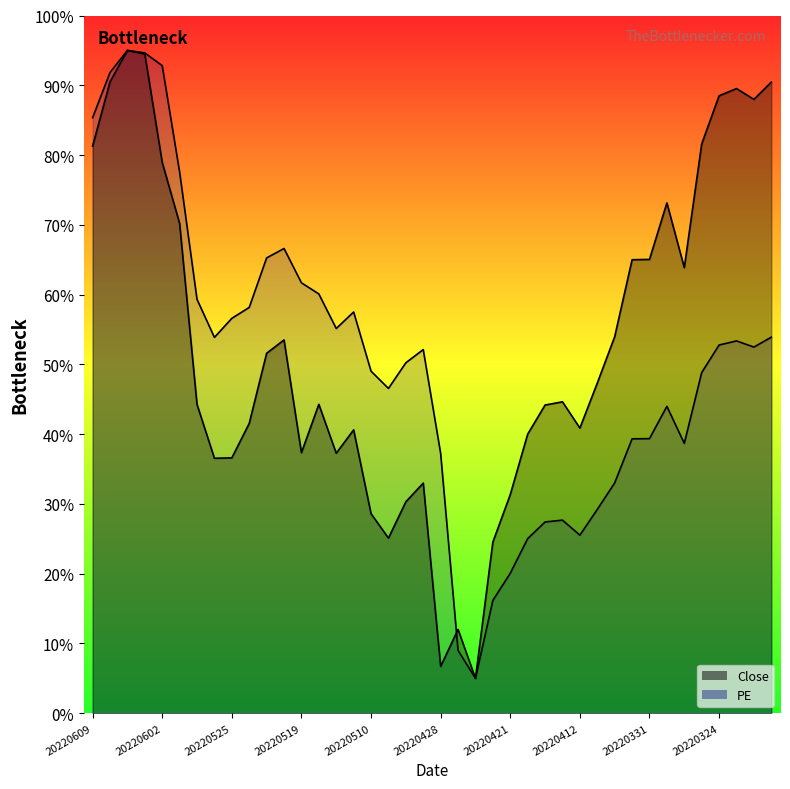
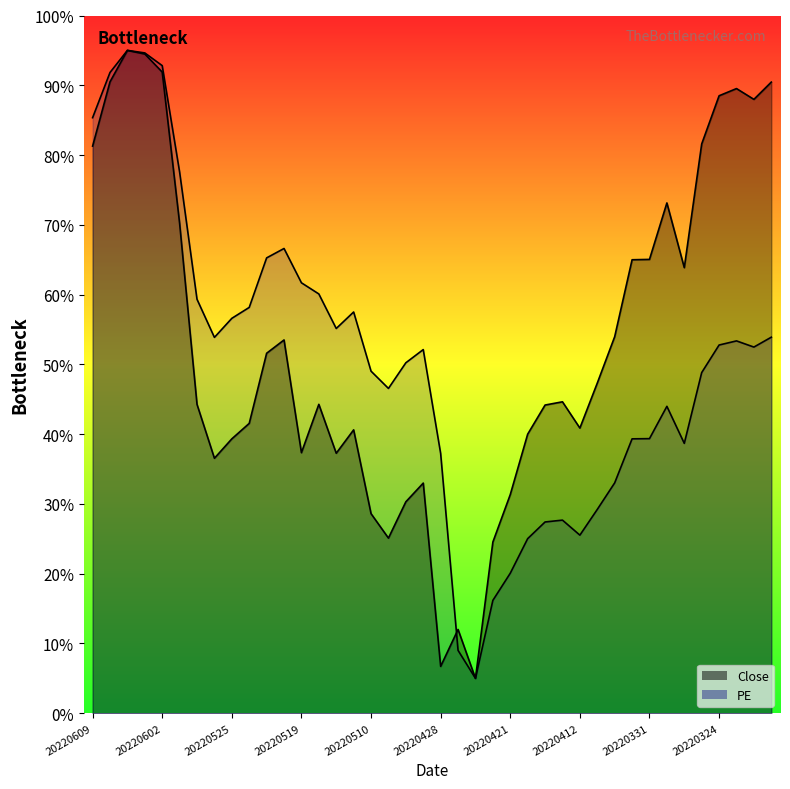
  {
    "Close": {
      "20220609": "81%",
-     "20220602": "79%",
-     "20220525": "37%",
+     "20220602": "92%",
+     "20220525": "39%",
      "20220519": "37%",
      "20220510": "29%",
      "20220428": "7%",
      "20220421": "31%",
      "20220412": "41%",
      "20220331": "65%",
      "20220324": "88%"
    },
    "PE": {
      "20220609": "85%",
      "20220602": "93%",
      "20220525": "57%",
      "20220519": "62%",
      "20220510": "49%",
      "20220428": "37%",
      "20220421": "20%",
      "20220412": "26%",
      "20220331": "39%",
      "20220324": "53%"
    }
  }
